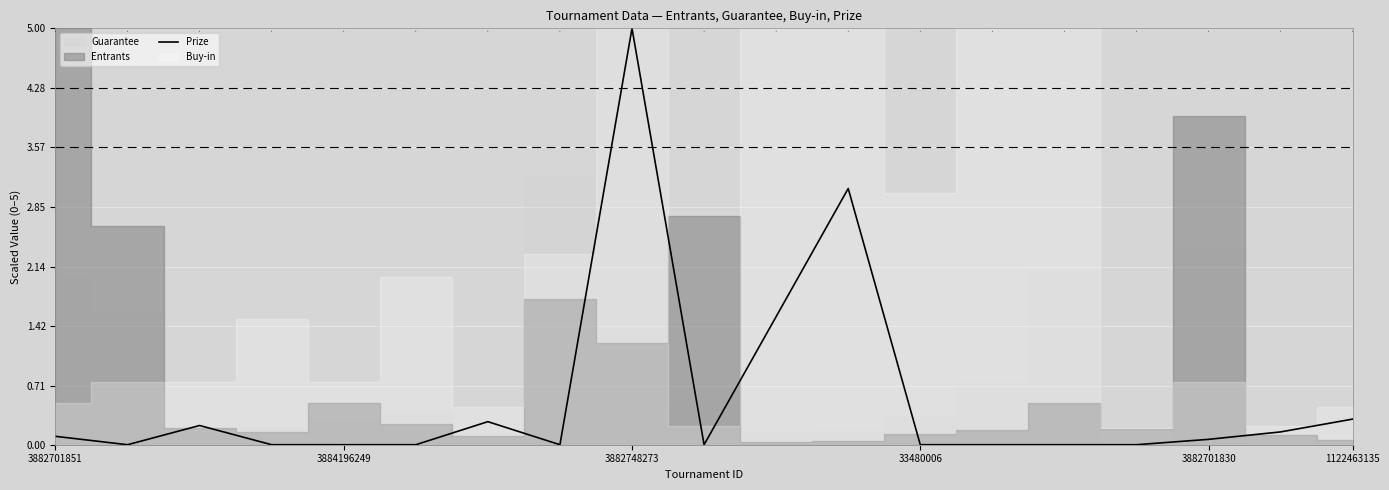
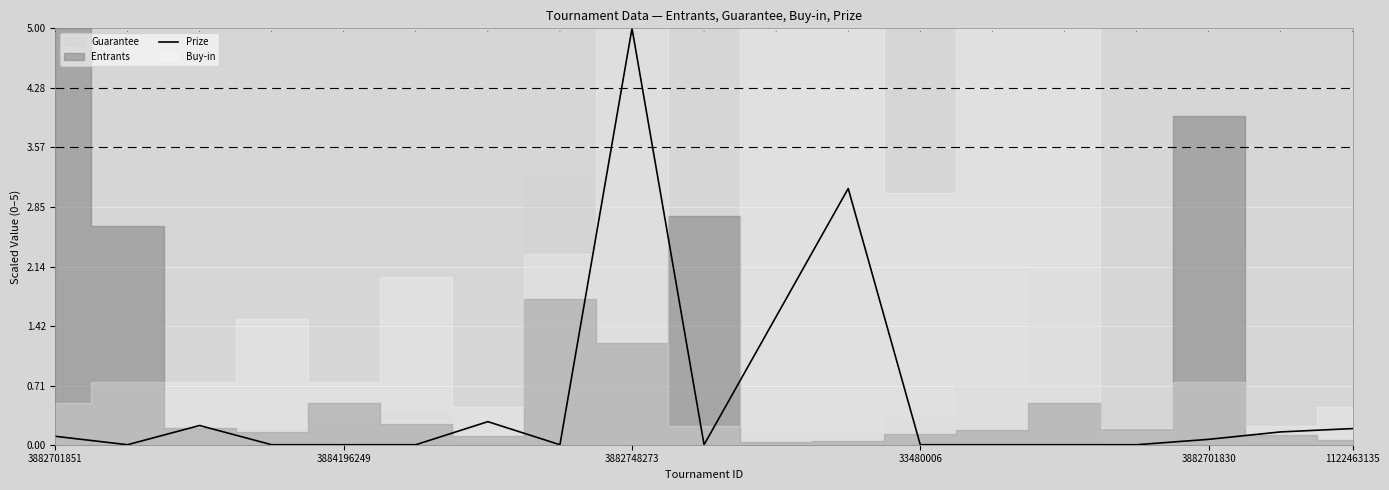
  {
    "Prize": {
      "3882701851": 0.1,
      "3884196249": 0.0,
      "3882748273": 5.0,
      "33480006": 0.0,
      "3882701830": 0.1,
-     "1122463135": 0.3
+     "1122463135": 0.2
    }
  }
